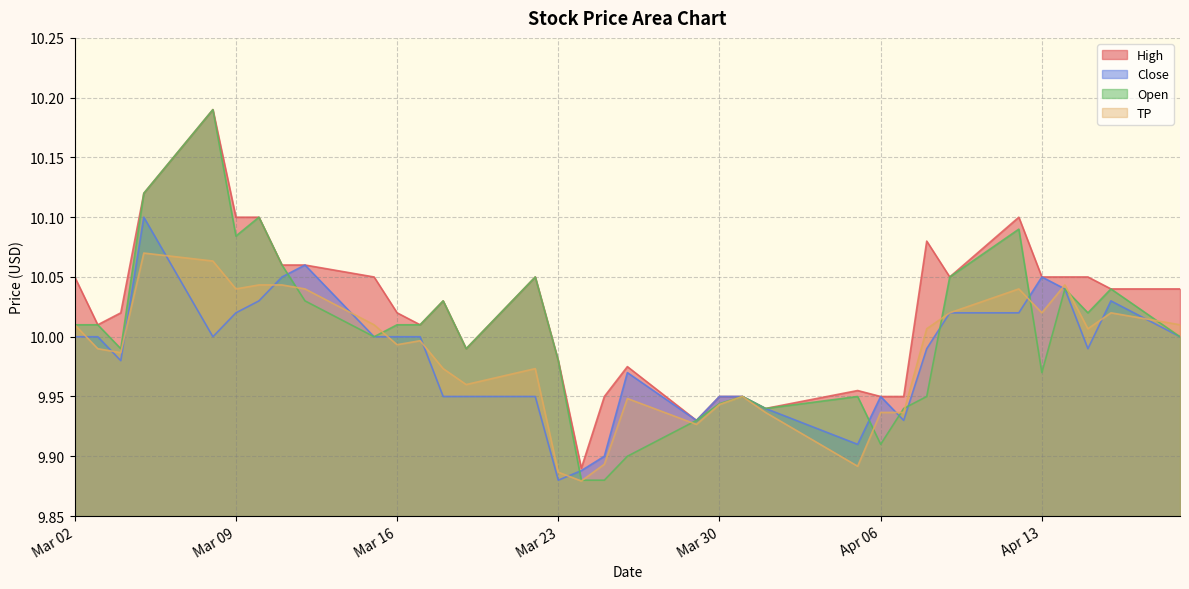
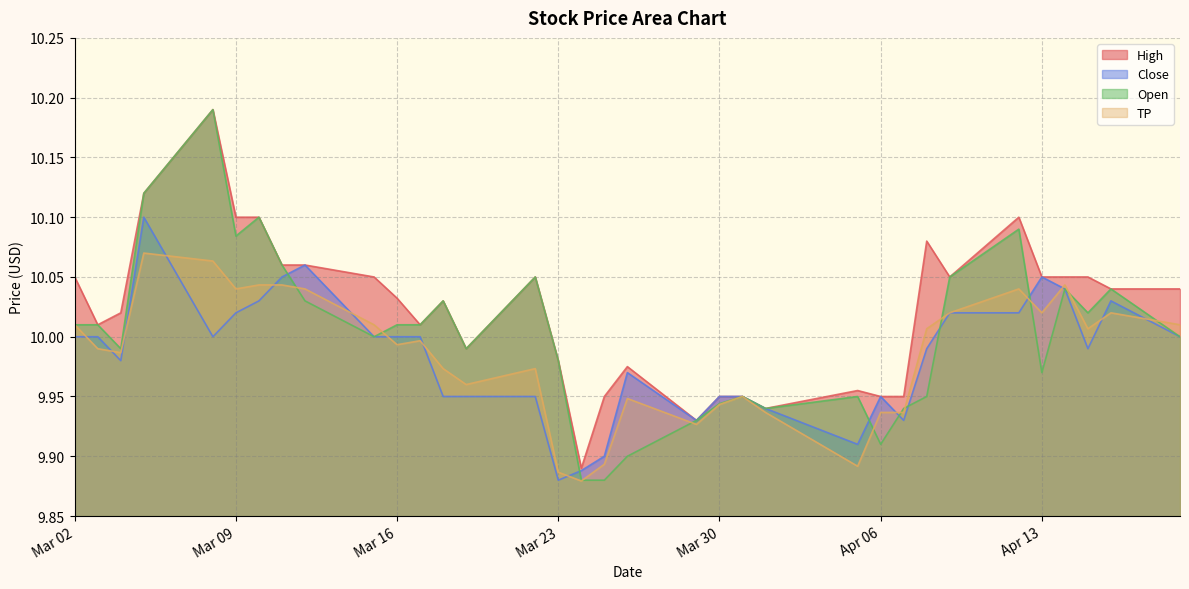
  {
    "High": {
      "Mar 02": 10.050,
      "Mar 09": 10.100,
-     "Mar 16": 10.020
+     "Mar 16": 10.032
    },
    "Close": {
      "Mar 02": 10.000,
      "Mar 09": 10.020,
      "Mar 16": 10.000,
      "Mar 23": 9.880
    },
    "Open": {
      "Mar 09": 10.084,
      "Mar 16": 10.010,
      "Apr 06": 9.910,
      "Apr 13": 9.970
    },
    "TP": {
      "Mar 09": 10.040,
      "Mar 16": 9.993,
      "Mar 23": 9.887,
      "Apr 06": 9.937,
      "Apr 13": 10.020
    }
  }
